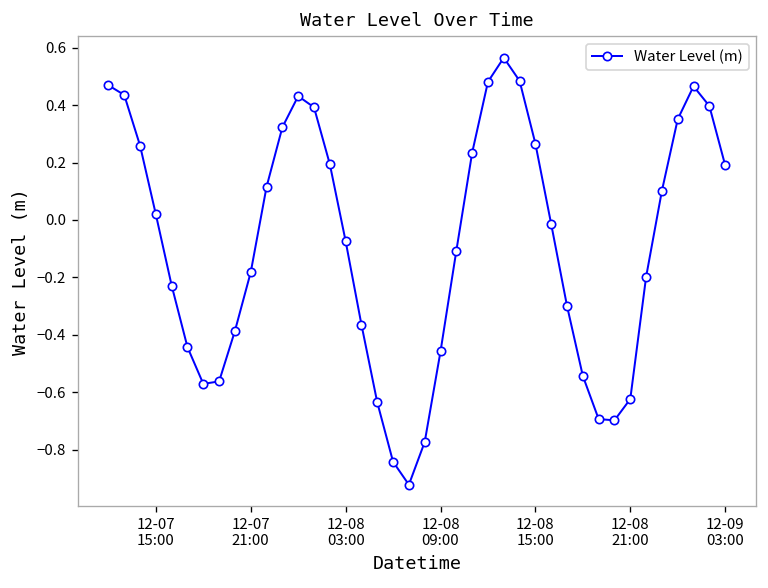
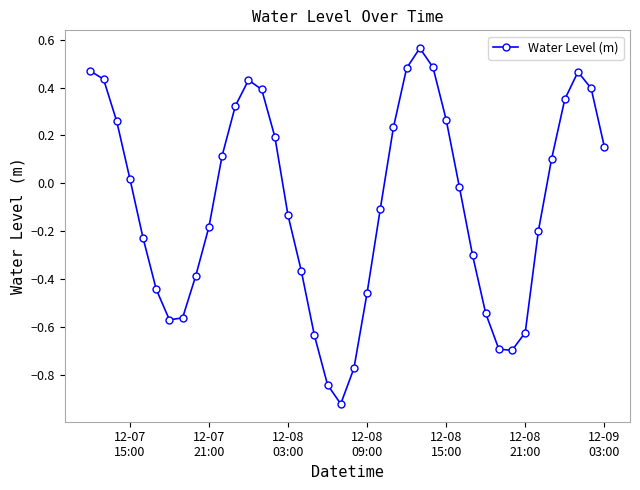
  {
    "12-07 15:00": 0.02,
    "12-07 21:00": -0.18,
-   "12-08 03:00": -0.07,
+   "12-08 03:00": -0.13,
    "12-08 09:00": -0.46,
    "12-08 15:00": 0.27,
    "12-08 21:00": -0.62,
-   "12-09 03:00": 0.19
+   "12-09 03:00": 0.15
  }
